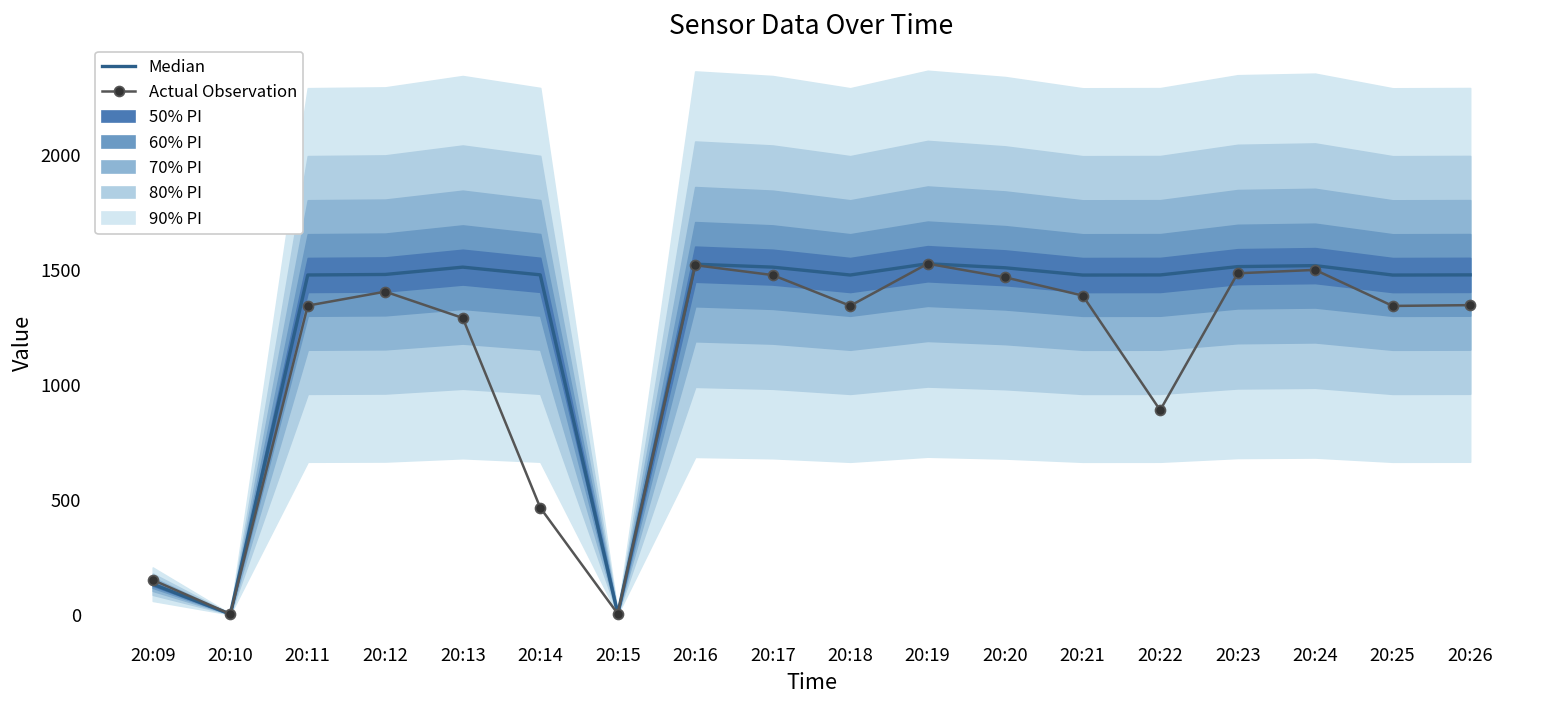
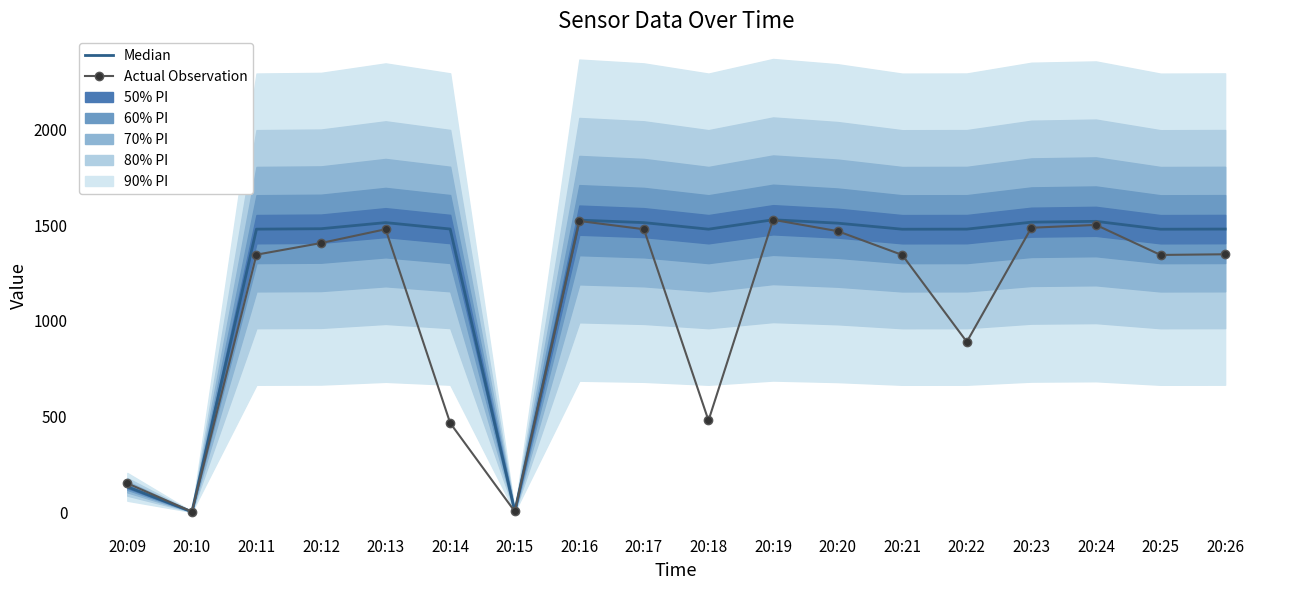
  {
    "Actual Observation": {
      "20:11": 1350,
      "20:12": 1410,
-     "20:13": 1290,
+     "20:13": 1480,
      "20:14": 470,
      "20:17": 1480,
-     "20:18": 1340,
+     "20:18": 480,
      "20:20": 1470,
-     "20:21": 1390,
+     "20:21": 1340,
      "20:22": 890,
      "20:23": 1490,
      "20:24": 1500,
      "20:25": 1340,
      "20:26": 1350
    }
  }
